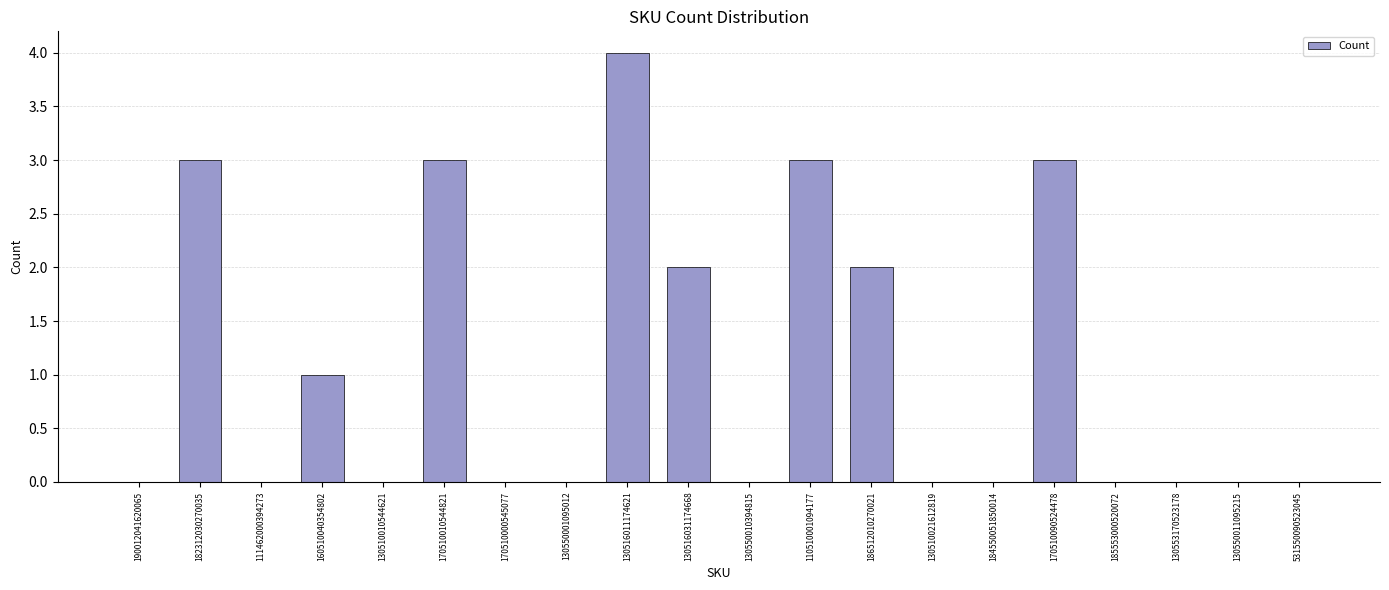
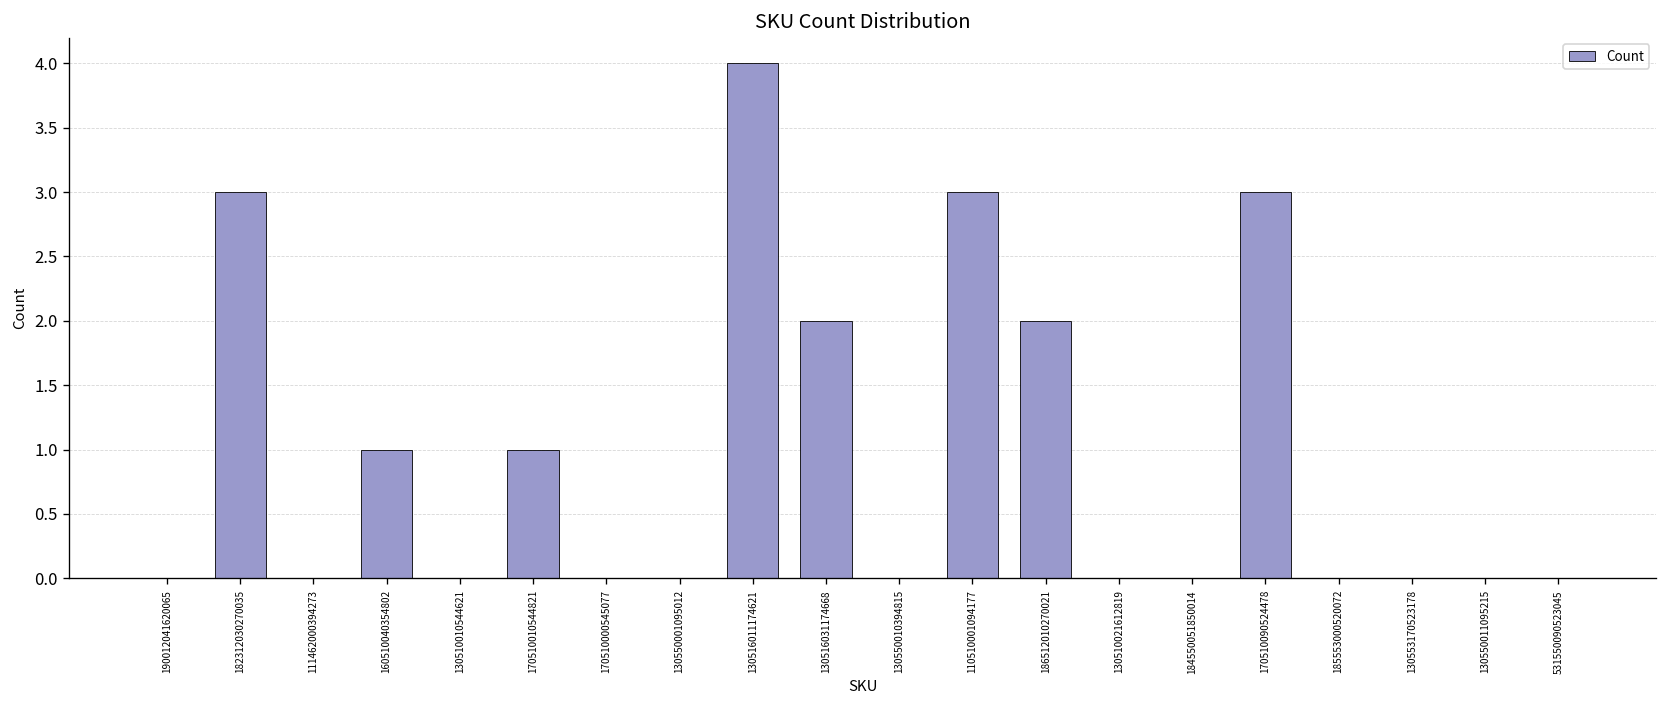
  {
    "190012041620065": 0,
    "182312030270035": 3,
    "111462000394273": 0,
    "160510040354802": 1,
    "130510010544621": 0,
-   "170510010544821": 3,
+   "170510010544821": 1,
    "170510000545077": 0,
    "130550001095012": 0,
    "130516011174621": 4,
    "130516031174668": 2,
    "130550010394815": 0,
    "110510001094177": 3,
    "186512010270021": 2,
    "130510021612819": 0,
    "184550051850014": 0,
    "170510090524478": 3,
    "185553000520072": 0,
    "130553170523178": 0,
    "130550011095215": 0,
    "531550090523045": 0
  }
